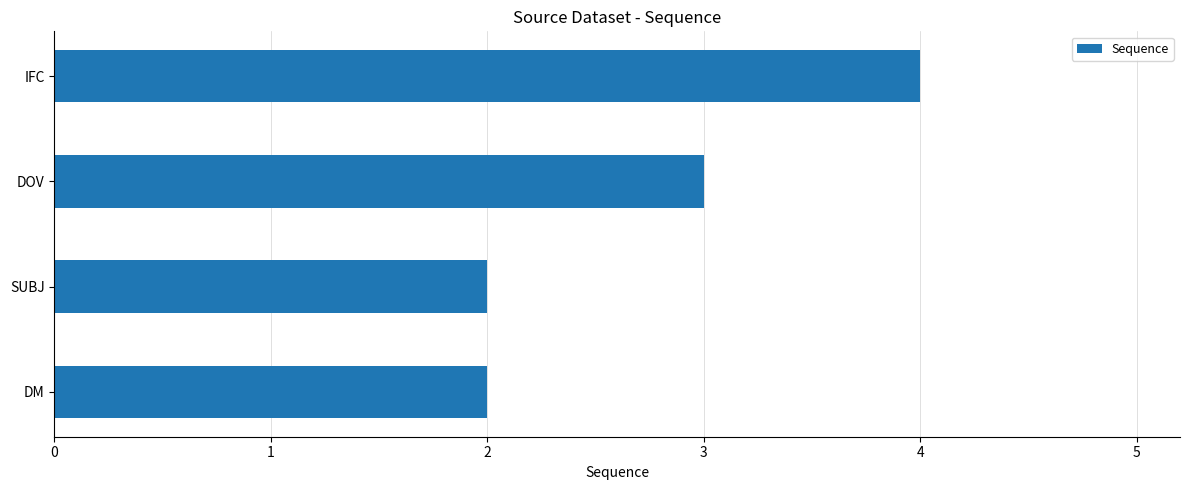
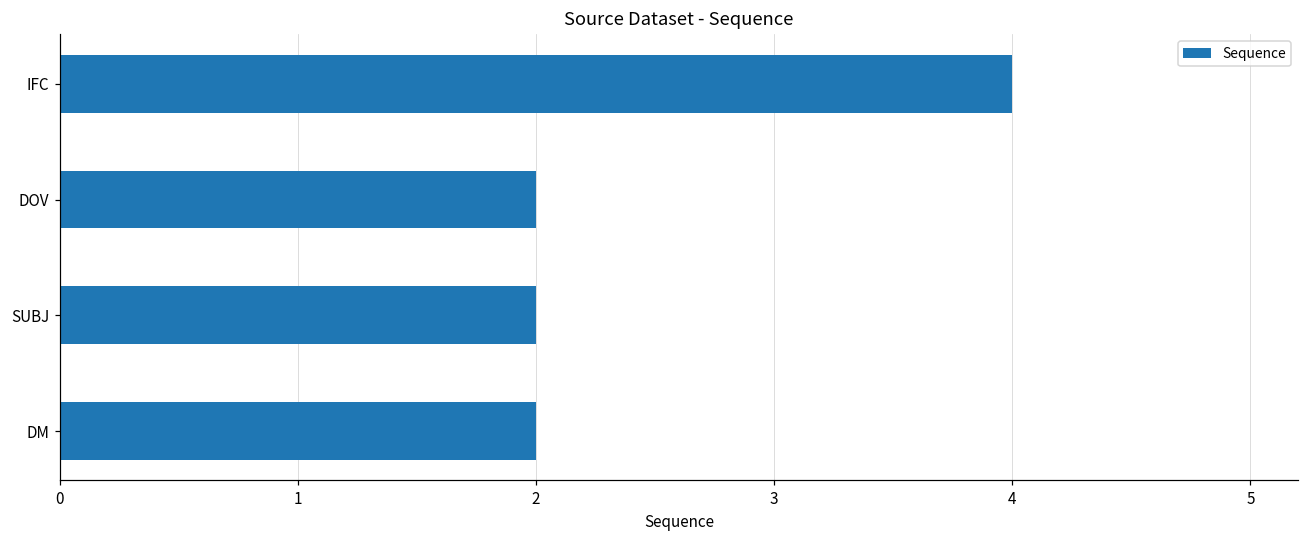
  {
    "IFC": 4,
-   "DOV": 3,
+   "DOV": 2,
    "SUBJ": 2,
    "DM": 2
  }
